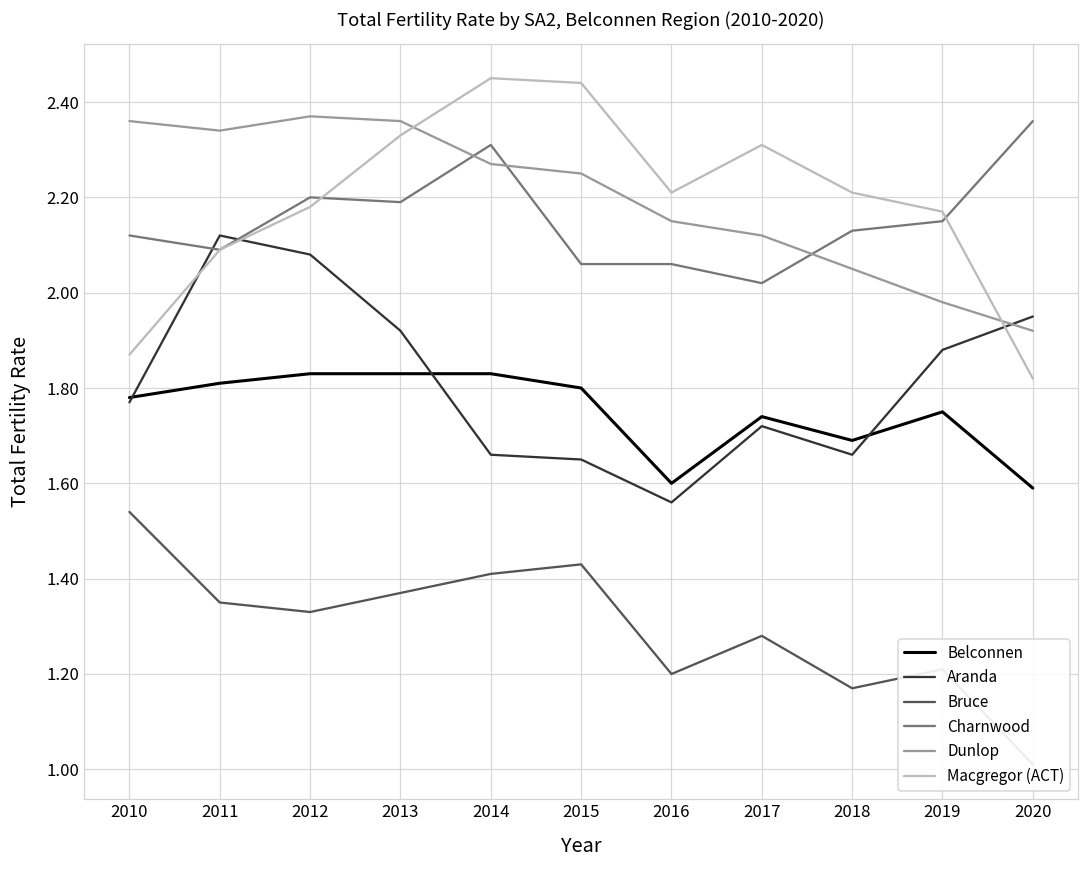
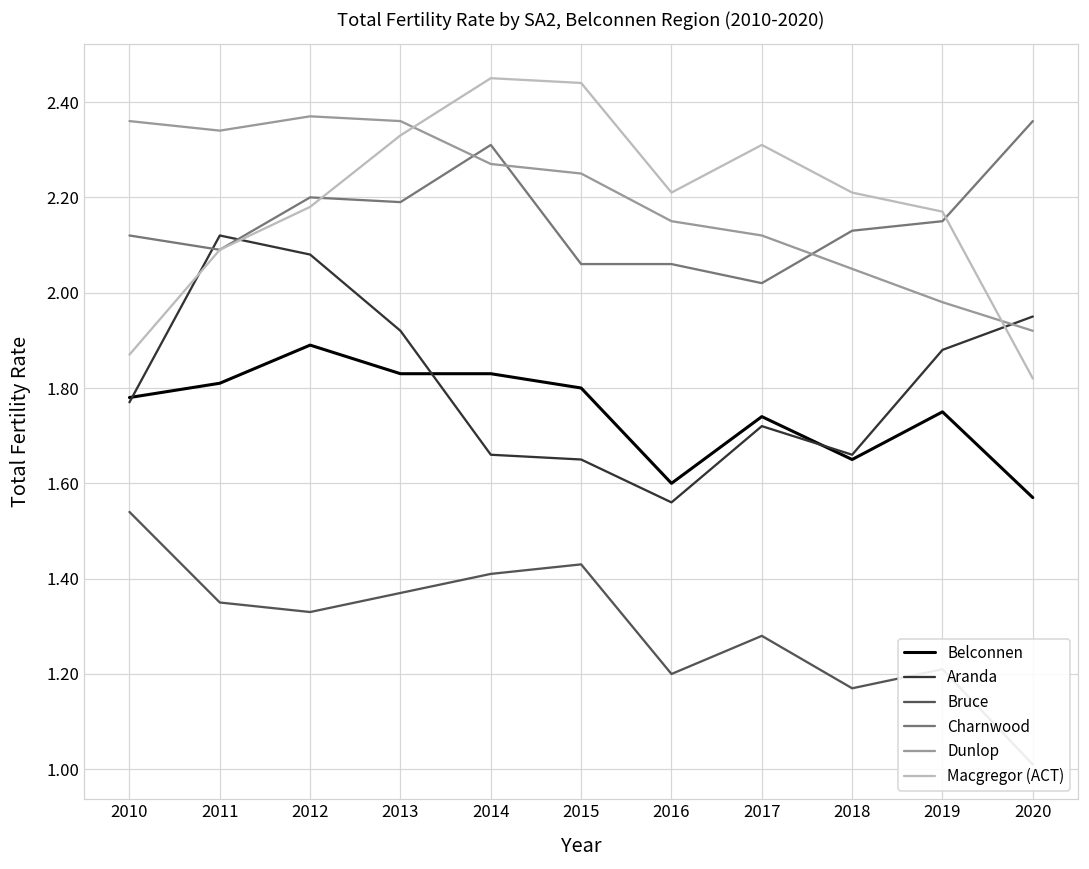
  {
    "Belconnen": {
      "2010": 1.78,
      "2011": 1.81,
-     "2012": 1.83,
+     "2012": 1.89,
      "2013": 1.83,
      "2014": 1.83,
      "2015": 1.80,
      "2016": 1.60,
      "2017": 1.74,
-     "2018": 1.69,
+     "2018": 1.65,
      "2019": 1.75,
-     "2020": 1.59
+     "2020": 1.57
    }
  }
